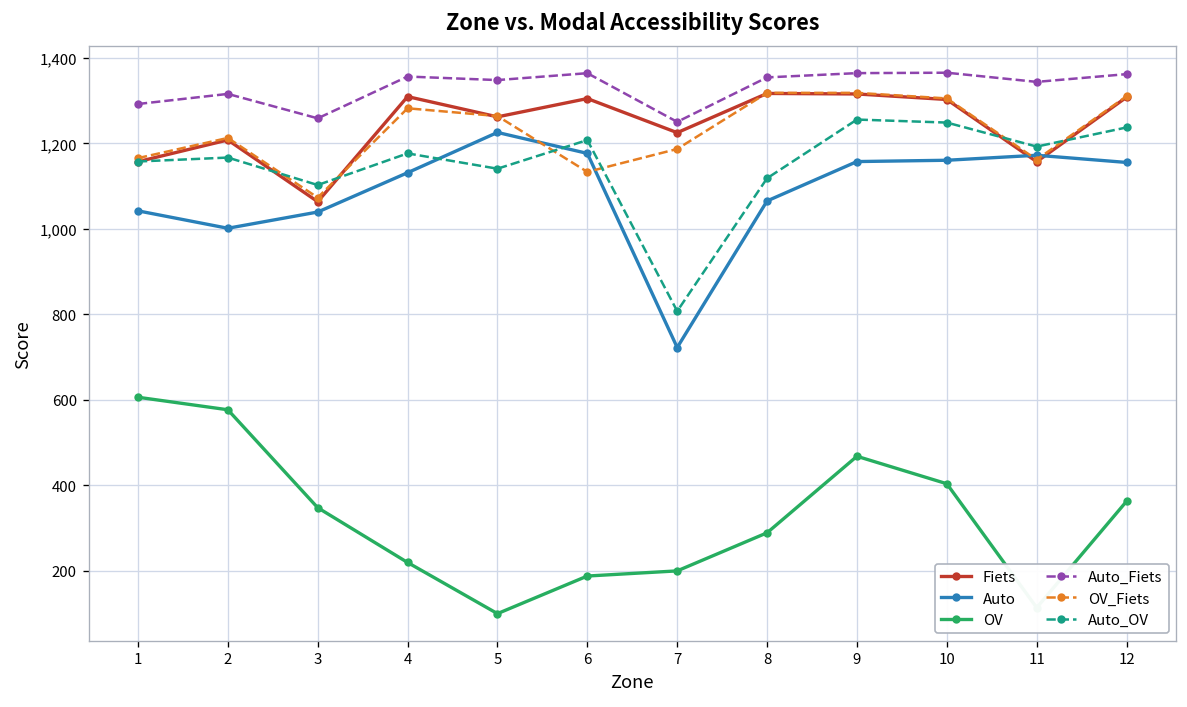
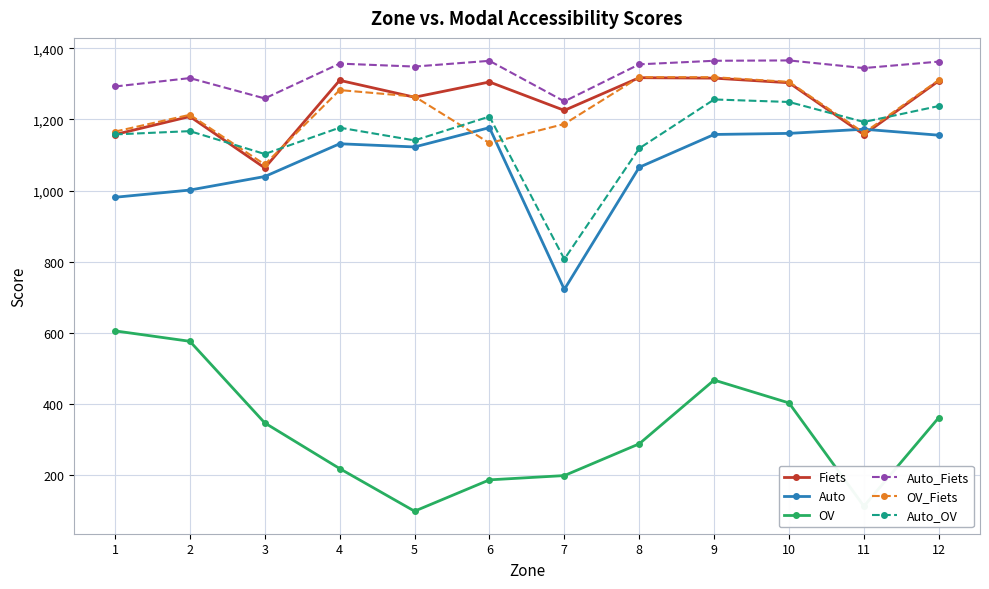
  {
    "Fiets": {
      "3": "1,060",
      "4": "1,310",
      "6": "1,310",
      "7": "1,230"
    },
    "Auto": {
-     "1": "1,040",
+     "1": "980",
      "2": "1,000",
      "3": "1,040",
      "4": "1,130",
-     "5": "1,230",
+     "5": "1,120",
      "6": "1,180",
      "7": "720",
      "8": "1,070",
      "9": "1,160",
      "10": "1,160",
      "11": "1,170",
      "12": "1,160"
    },
    "Auto_Fiets": {
      "1": "1,290",
      "2": "1,320",
      "3": "1,260",
      "4": "1,360",
      "5": "1,350",
      "6": "1,360",
      "7": "1,250",
      "8": "1,350",
      "9": "1,360",
      "10": "1,370",
      "11": "1,340",
      "12": "1,360"
    },
    "OV_Fiets": {
      "1": "1,170",
      "3": "1,070",
      "4": "1,280",
      "6": "1,130",
      "7": "1,190"
    }
  }
